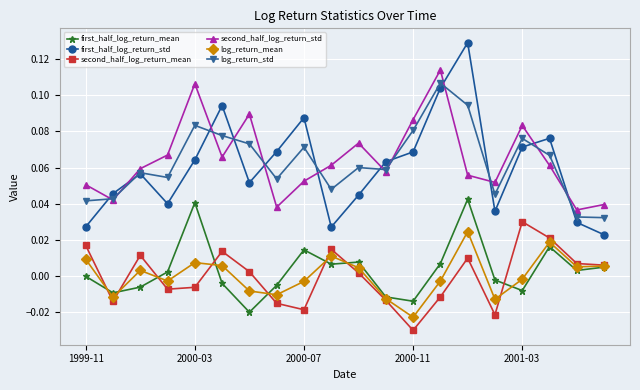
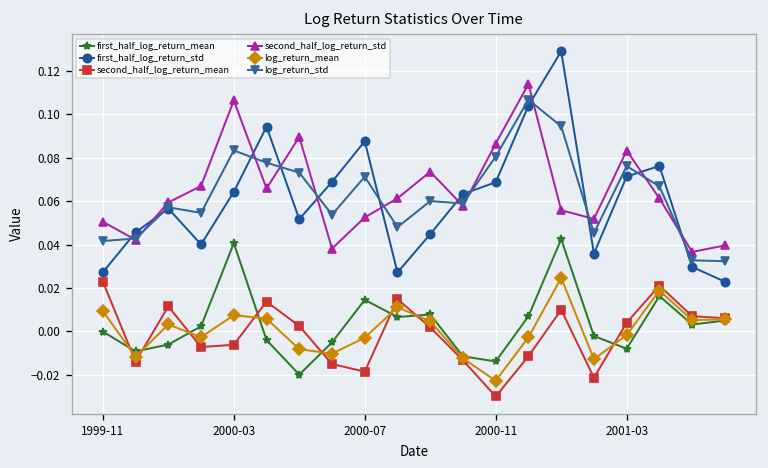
  {
    "first_half_log_return_mean": {
      "1999-11": 0.000,
      "2000-03": 0.041,
      "2000-07": 0.015,
      "2000-11": -0.014,
      "2001-03": -0.008
    },
    "second_half_log_return_mean": {
-     "1999-11": 0.017,
+     "1999-11": 0.023,
      "2000-03": -0.006,
      "2000-07": -0.019,
      "2000-11": -0.030,
-     "2001-03": 0.030
+     "2001-03": 0.004
    },
    "second_half_log_return_std": {
      "1999-11": 0.051,
      "2000-03": 0.106,
      "2000-07": 0.052,
      "2000-11": 0.086,
      "2001-03": 0.083
    },
    "log_return_mean": {
      "1999-11": 0.009,
      "2000-03": 0.007,
      "2000-07": -0.003,
      "2000-11": -0.023,
      "2001-03": -0.002
    }
  }
